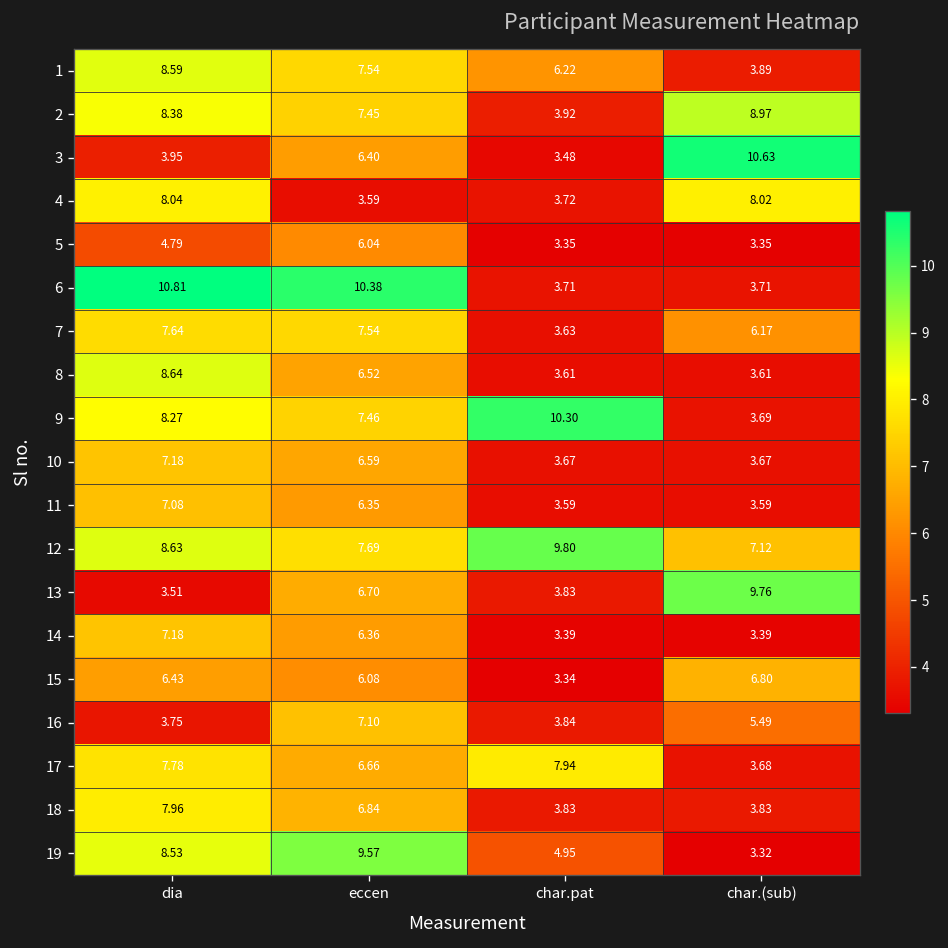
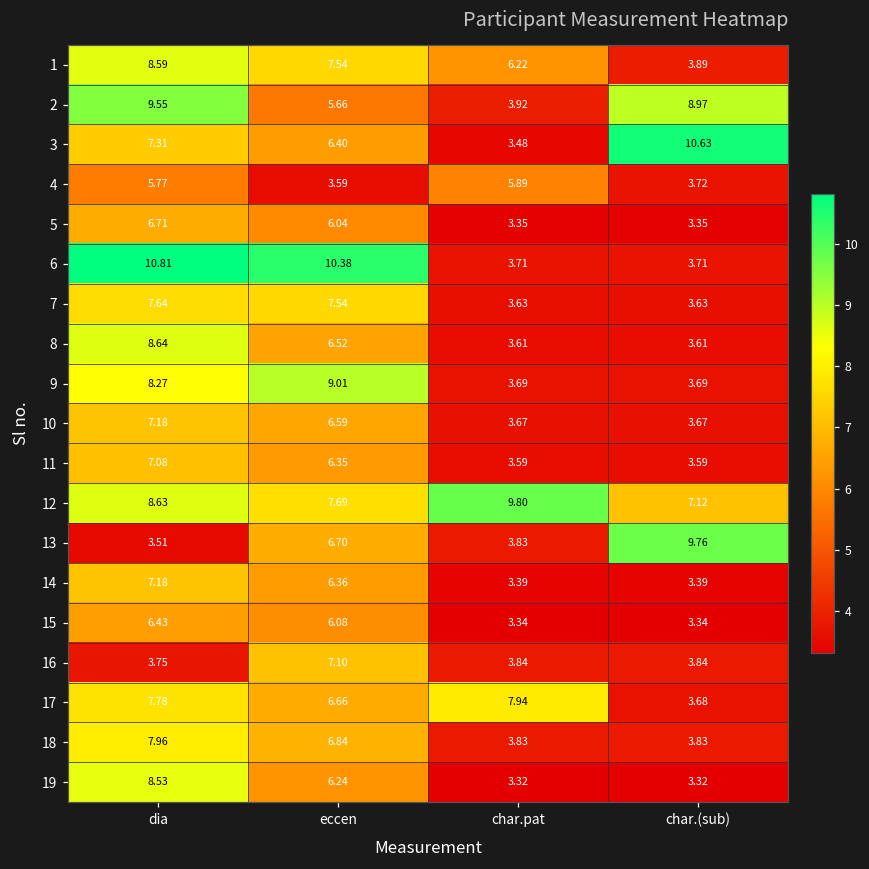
  {
    "1": {
      "dia": 8.59,
      "eccen": 7.54,
      "char.pat": 6.22,
      "char.(sub)": 3.89
    },
    "2": {
-     "dia": 8.38,
-     "eccen": 7.45,
+     "dia": 9.55,
+     "eccen": 5.66,
      "char.pat": 3.92,
      "char.(sub)": 8.97
    },
    "3": {
-     "dia": 3.95,
+     "dia": 7.31,
      "eccen": 6.40,
      "char.pat": 3.48,
      "char.(sub)": 10.63
    },
    "4": {
-     "dia": 8.04,
+     "dia": 5.77,
      "eccen": 3.59,
-     "char.pat": 3.72,
-     "char.(sub)": 8.02
+     "char.pat": 5.89,
+     "char.(sub)": 3.72
    },
    "5": {
-     "dia": 4.79,
+     "dia": 6.71,
      "eccen": 6.04,
      "char.pat": 3.35,
      "char.(sub)": 3.35
    },
    "6": {
      "dia": 10.81,
      "eccen": 10.38,
      "char.pat": 3.71,
      "char.(sub)": 3.71
    },
    "7": {
      "dia": 7.64,
      "eccen": 7.54,
      "char.pat": 3.63,
-     "char.(sub)": 6.17
+     "char.(sub)": 3.63
    },
    "8": {
      "dia": 8.64,
      "eccen": 6.52,
      "char.pat": 3.61,
      "char.(sub)": 3.61
    },
    "9": {
      "dia": 8.27,
-     "eccen": 7.46,
-     "char.pat": 10.30,
+     "eccen": 9.01,
+     "char.pat": 3.69,
      "char.(sub)": 3.69
    },
    "10": {
      "dia": 7.18,
      "eccen": 6.59,
      "char.pat": 3.67,
      "char.(sub)": 3.67
    },
    "11": {
      "dia": 7.08,
      "eccen": 6.35,
      "char.pat": 3.59,
      "char.(sub)": 3.59
    },
    "12": {
      "dia": 8.63,
      "eccen": 7.69,
      "char.pat": 9.80,
      "char.(sub)": 7.12
    },
    "13": {
      "dia": 3.51,
      "eccen": 6.70,
      "char.pat": 3.83,
      "char.(sub)": 9.76
    },
    "14": {
      "dia": 7.18,
      "eccen": 6.36,
      "char.pat": 3.39,
      "char.(sub)": 3.39
    },
    "15": {
      "dia": 6.43,
      "eccen": 6.08,
      "char.pat": 3.34,
-     "char.(sub)": 6.80
+     "char.(sub)": 3.34
    },
    "16": {
      "dia": 3.75,
      "eccen": 7.10,
      "char.pat": 3.84,
-     "char.(sub)": 5.49
+     "char.(sub)": 3.84
    },
    "17": {
      "dia": 7.78,
      "eccen": 6.66,
      "char.pat": 7.94,
      "char.(sub)": 3.68
    },
    "18": {
      "dia": 7.96,
      "eccen": 6.84,
      "char.pat": 3.83,
      "char.(sub)": 3.83
    },
    "19": {
      "dia": 8.53,
-     "eccen": 9.57,
-     "char.pat": 4.95,
+     "eccen": 6.24,
+     "char.pat": 3.32,
      "char.(sub)": 3.32
    }
  }
